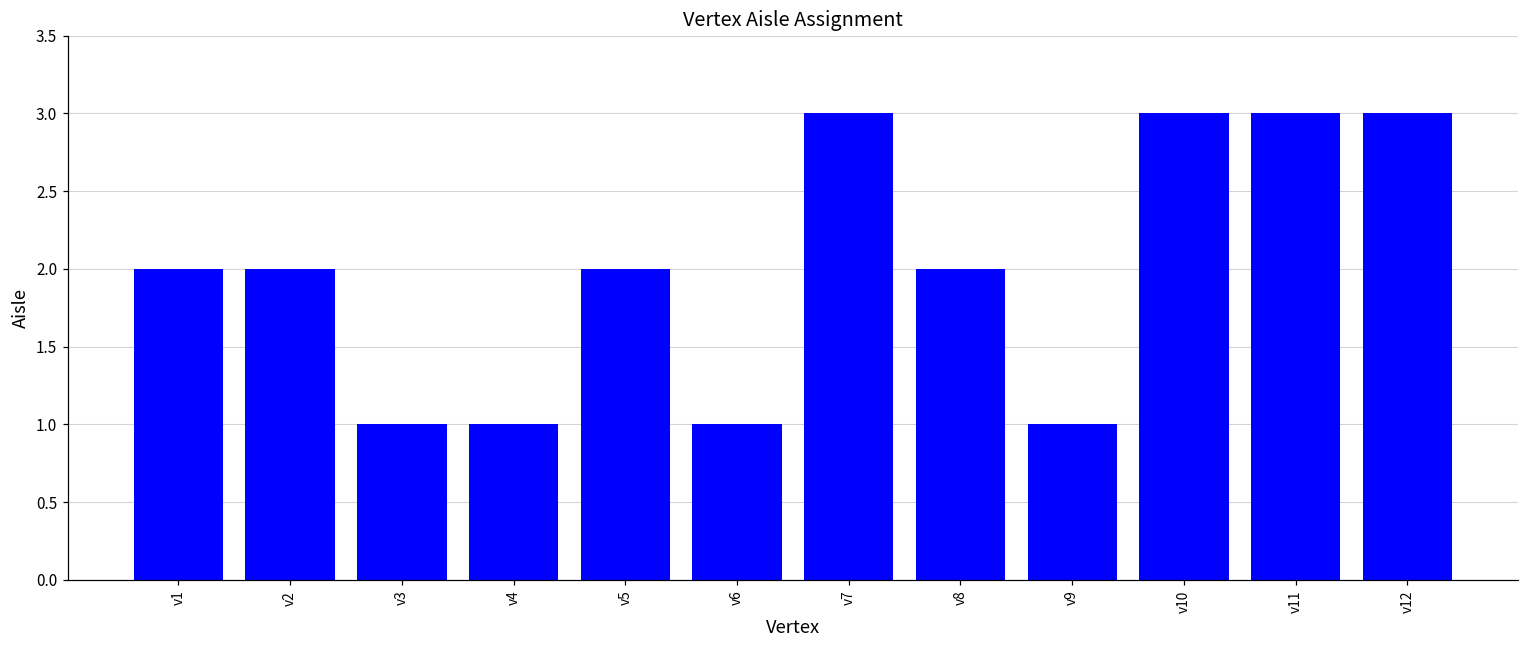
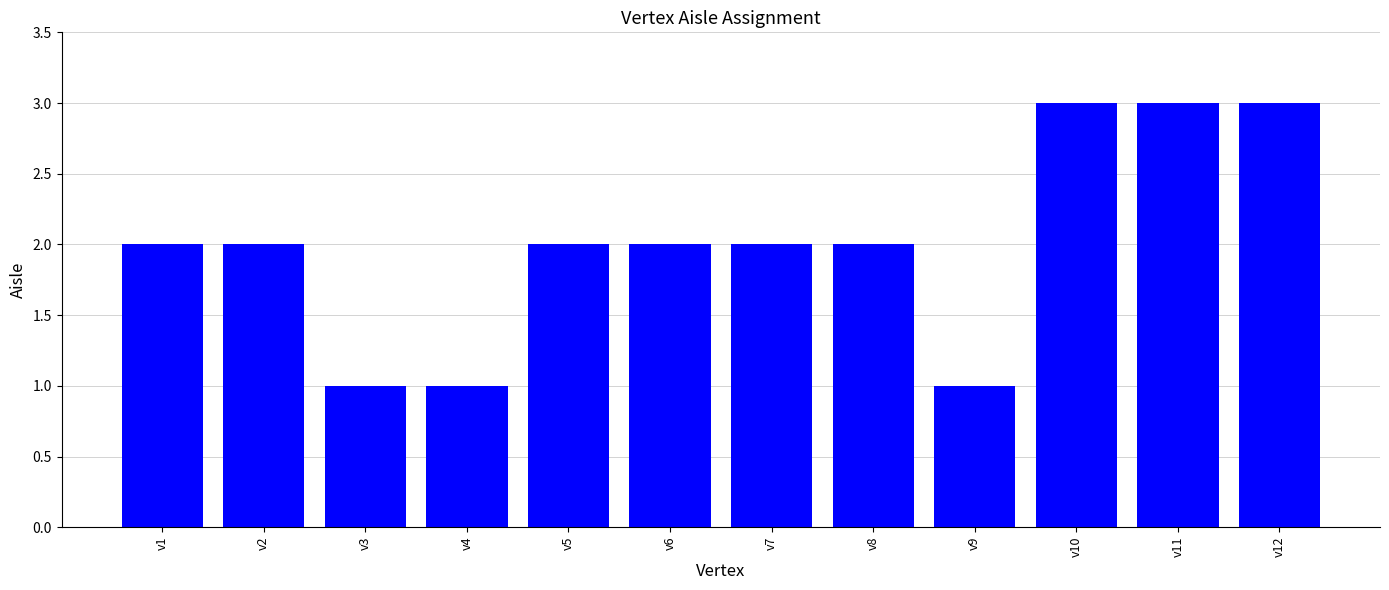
  {
    "v1": 2,
    "v2": 2,
    "v3": 1,
    "v4": 1,
    "v5": 2,
-   "v6": 1,
-   "v7": 3,
+   "v6": 2,
+   "v7": 2,
    "v8": 2,
    "v9": 1,
    "v10": 3,
    "v11": 3,
    "v12": 3
  }
